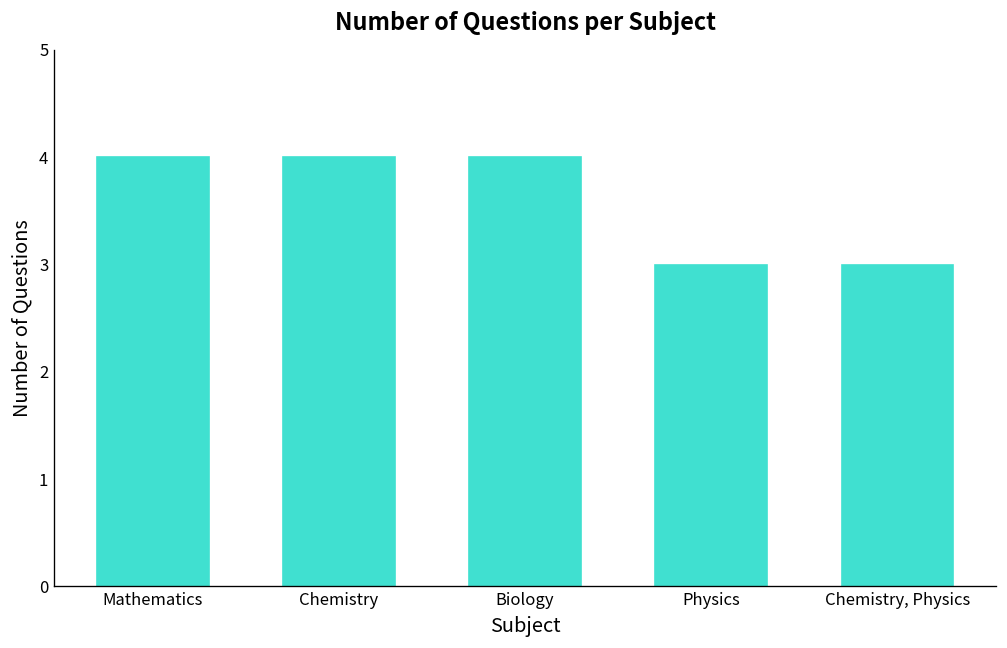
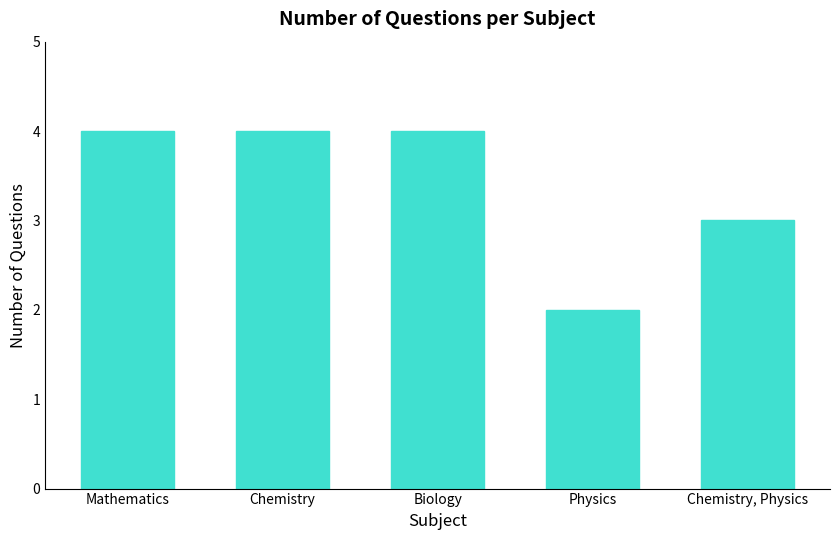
  {
    "Mathematics": 4,
    "Chemistry": 4,
    "Biology": 4,
-   "Physics": 3,
+   "Physics": 2,
    "Chemistry, Physics": 3
  }
